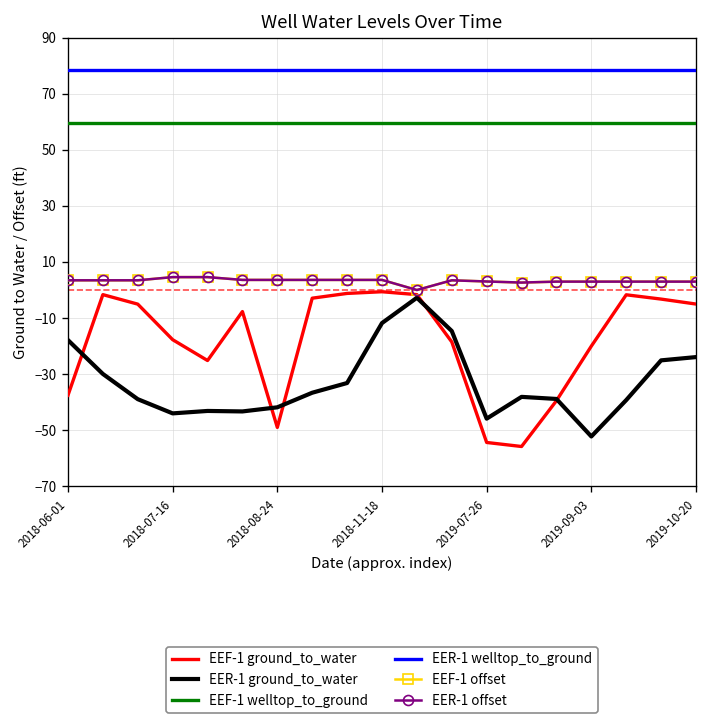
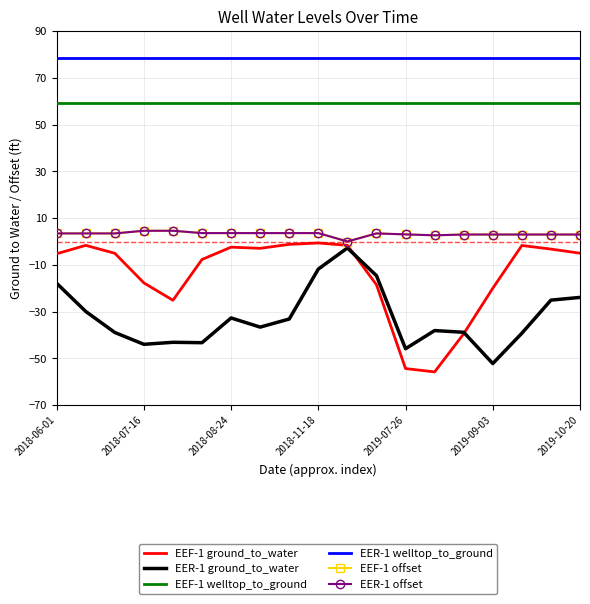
  {
    "EEF-1 ground_to_water": {
-     "2018-06-01": -38,
+     "2018-06-01": -5,
      "2018-07-16": -18,
-     "2018-08-24": -49,
+     "2018-08-24": -2,
      "2018-11-18": -1,
      "2019-07-26": -54,
      "2019-09-03": -20,
      "2019-10-20": -5
    },
    "EER-1 ground_to_water": {
      "2018-06-01": -18,
      "2018-07-16": -44,
-     "2018-08-24": -42,
+     "2018-08-24": -33,
      "2018-11-18": -12,
      "2019-07-26": -46,
      "2019-09-03": -52,
      "2019-10-20": -24
    },
    "EEF-1 welltop_to_ground": {
      "2018-06-01": 59,
      "2018-07-16": 59,
      "2018-08-24": 59,
      "2018-11-18": 59,
      "2019-07-26": 59,
      "2019-09-03": 59,
      "2019-10-20": 59
    },
    "EER-1 welltop_to_ground": {
      "2018-06-01": 78,
      "2018-07-16": 78,
      "2018-08-24": 78,
      "2018-11-18": 78,
      "2019-07-26": 78,
      "2019-09-03": 78,
      "2019-10-20": 78
    },
    "EER-1 offset": {
      "2018-06-01": 3,
      "2018-07-16": 5,
      "2018-08-24": 4,
      "2018-11-18": 4,
      "2019-07-26": 3,
      "2019-09-03": 3,
      "2019-10-20": 3
    }
  }
